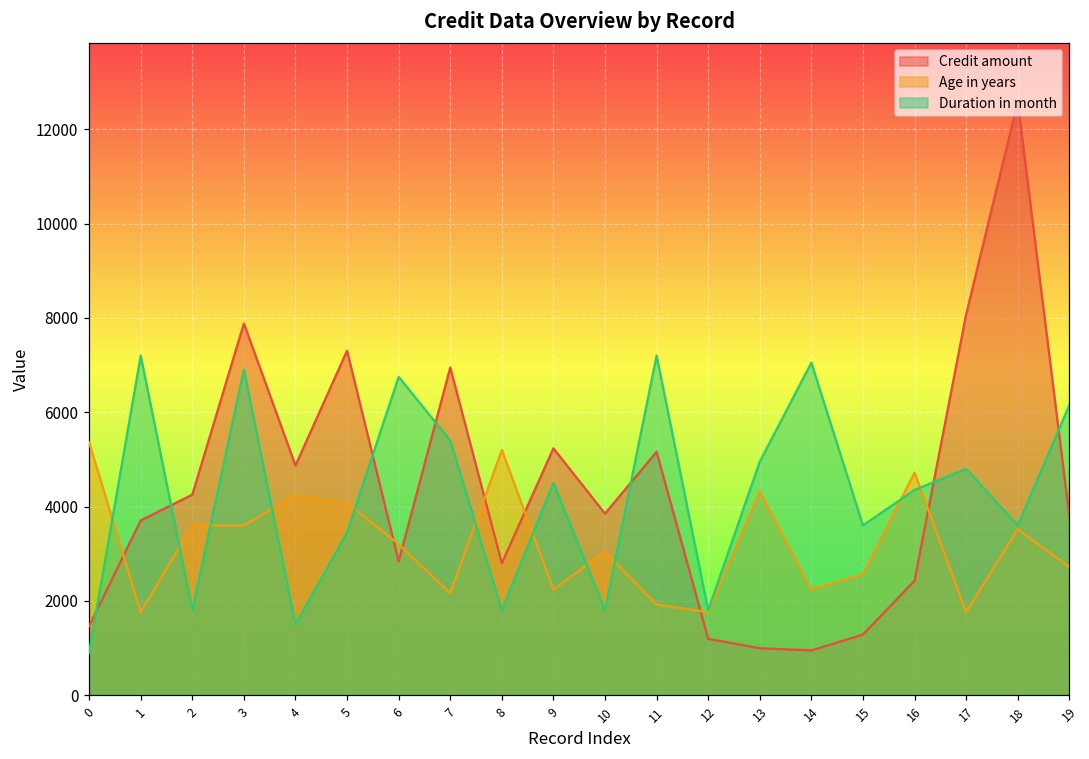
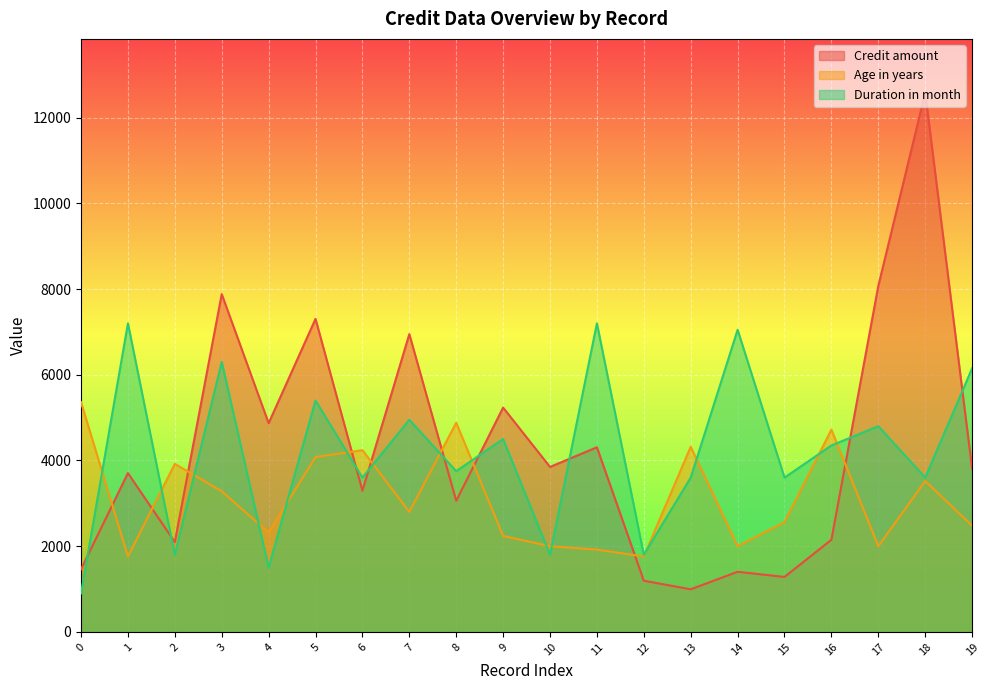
  {
    "Credit amount": {
      "0": 1500,
      "1": 3700,
-     "2": 4300,
+     "2": 2100,
      "3": 7900,
      "4": 4900,
      "5": 7300,
-     "6": 2800,
+     "6": 3300,
      "7": 6900,
-     "8": 2800,
+     "8": 3100,
      "9": 5200,
      "10": 3800,
-     "11": 5200,
+     "11": 4300,
      "12": 1200,
      "13": 1000,
-     "14": 900,
+     "14": 1400,
      "15": 1300,
-     "16": 2400,
+     "16": 2200,
      "17": 8100,
      "19": 3800
    },
    "Age in years": {
      "0": 5400,
      "1": 1800,
-     "2": 3600,
-     "3": 3600,
-     "4": 4200,
+     "2": 3900,
+     "3": 3300,
+     "4": 2300,
      "5": 4100,
-     "6": 3200,
-     "7": 2200,
-     "8": 5200,
+     "6": 4200,
+     "7": 2800,
+     "8": 4900,
      "9": 2200,
-     "10": 3000,
+     "10": 2000,
      "11": 1900,
      "13": 4300,
-     "14": 2200,
+     "14": 2000,
      "15": 2600,
      "16": 4700,
-     "17": 1800,
+     "17": 2000,
      "18": 3500,
-     "19": 2700
+     "19": 2500
    },
    "Duration in month": {
      "0": 900,
      "1": 7200,
      "2": 1800,
-     "3": 6900,
+     "3": 6300,
      "4": 1500,
-     "5": 3500,
-     "6": 6800,
-     "7": 5400,
-     "8": 1800,
+     "5": 5400,
+     "6": 3600,
+     "7": 5000,
+     "8": 3800,
      "9": 4500,
      "10": 1800,
      "11": 7200,
-     "13": 5000,
+     "13": 3600,
      "14": 7100,
      "15": 3600,
      "16": 4400,
      "17": 4800,
      "18": 3600,
      "19": 6200
    }
  }
